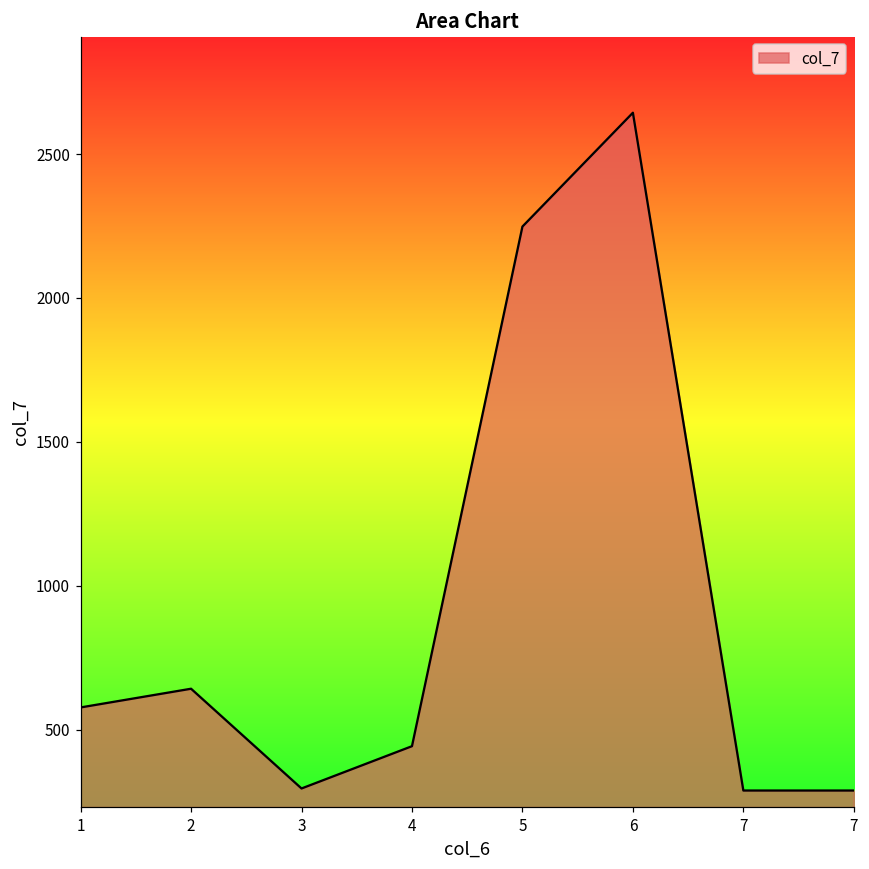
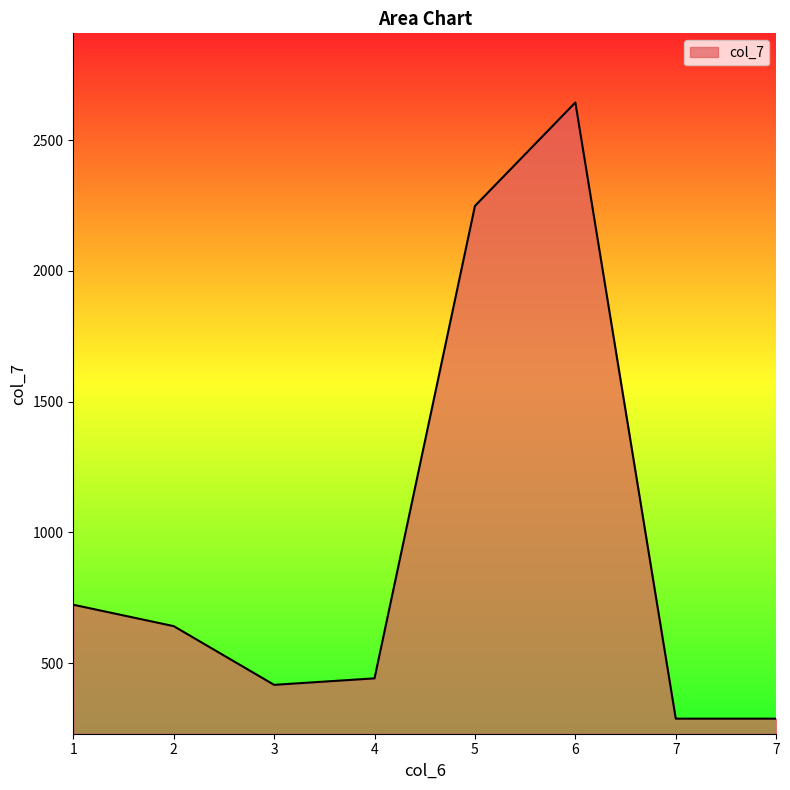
  {
-   "1": 580,
+   "1": 720,
    "2": 640,
-   "3": 300,
+   "3": 420,
    "4": 440,
    "5": 2250,
    "6": 2640
  }
